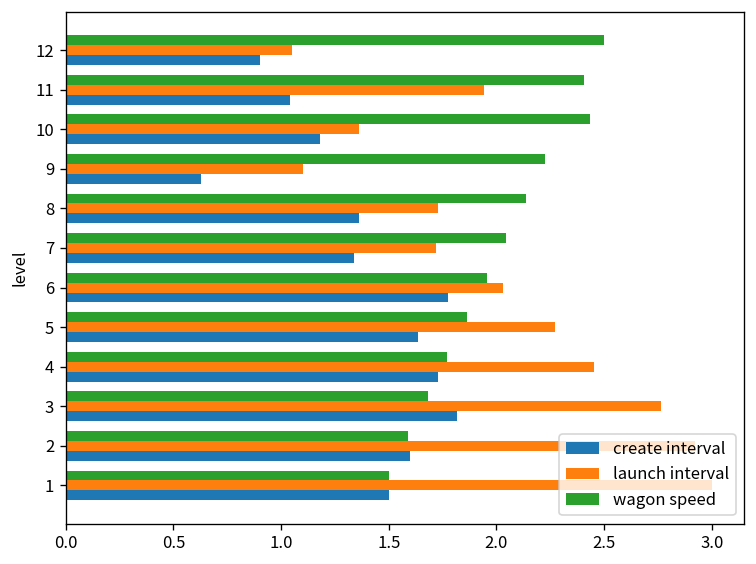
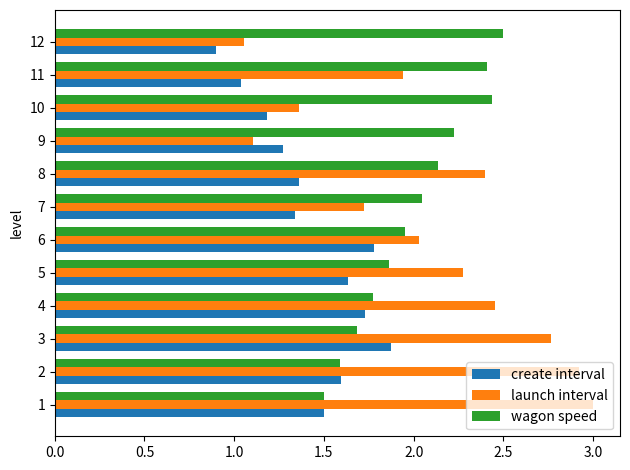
  {
    "create interval": {
      "12": 0.90,
      "11": 1.04,
      "10": 1.18,
-     "9": 0.63,
+     "9": 1.27,
      "8": 1.36,
      "7": 1.34,
      "6": 1.78,
      "5": 1.64,
      "4": 1.73,
-     "3": 1.82,
+     "3": 1.87,
      "2": 1.60,
      "1": 1.50
    },
    "launch interval": {
      "12": 1.05,
      "11": 1.94,
      "10": 1.36,
      "9": 1.10,
-     "8": 1.73,
+     "8": 2.40,
      "7": 1.72,
      "6": 2.03,
      "5": 2.27,
      "4": 2.45,
      "3": 2.77
    },
    "wagon speed": {
      "12": 2.50,
      "11": 2.41,
      "10": 2.43,
      "9": 2.23,
      "8": 2.14,
      "7": 2.05,
      "6": 1.95,
      "5": 1.86,
      "4": 1.77,
      "3": 1.68,
      "2": 1.59,
      "1": 1.50
    }
  }
